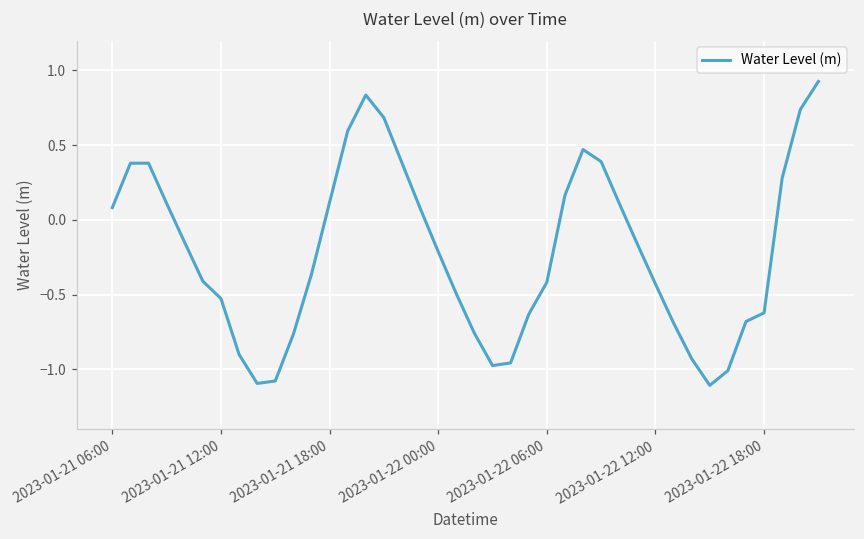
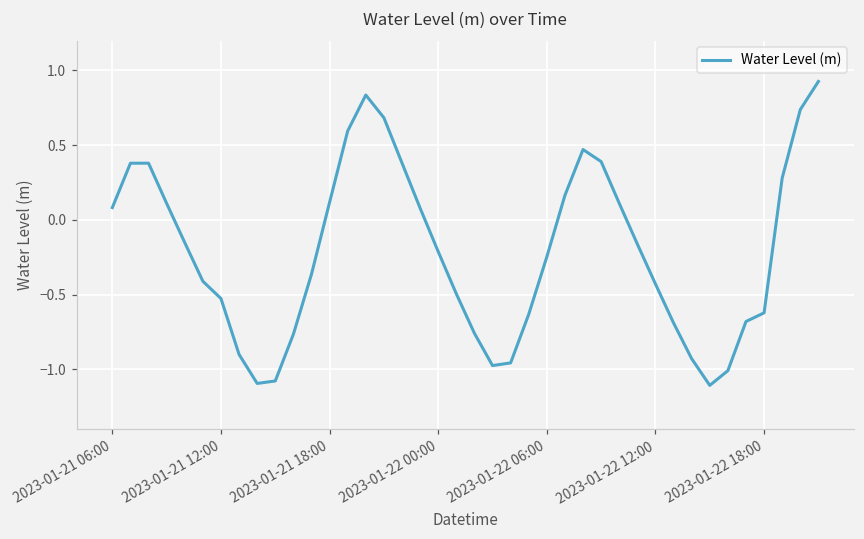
  {
    "2023-01-21 06:00": 0.08,
    "2023-01-21 12:00": -0.53,
    "2023-01-21 18:00": 0.12,
    "2023-01-22 00:00": -0.21,
-   "2023-01-22 06:00": -0.42,
+   "2023-01-22 06:00": -0.25,
    "2023-01-22 12:00": -0.43,
    "2023-01-22 18:00": -0.62
  }
